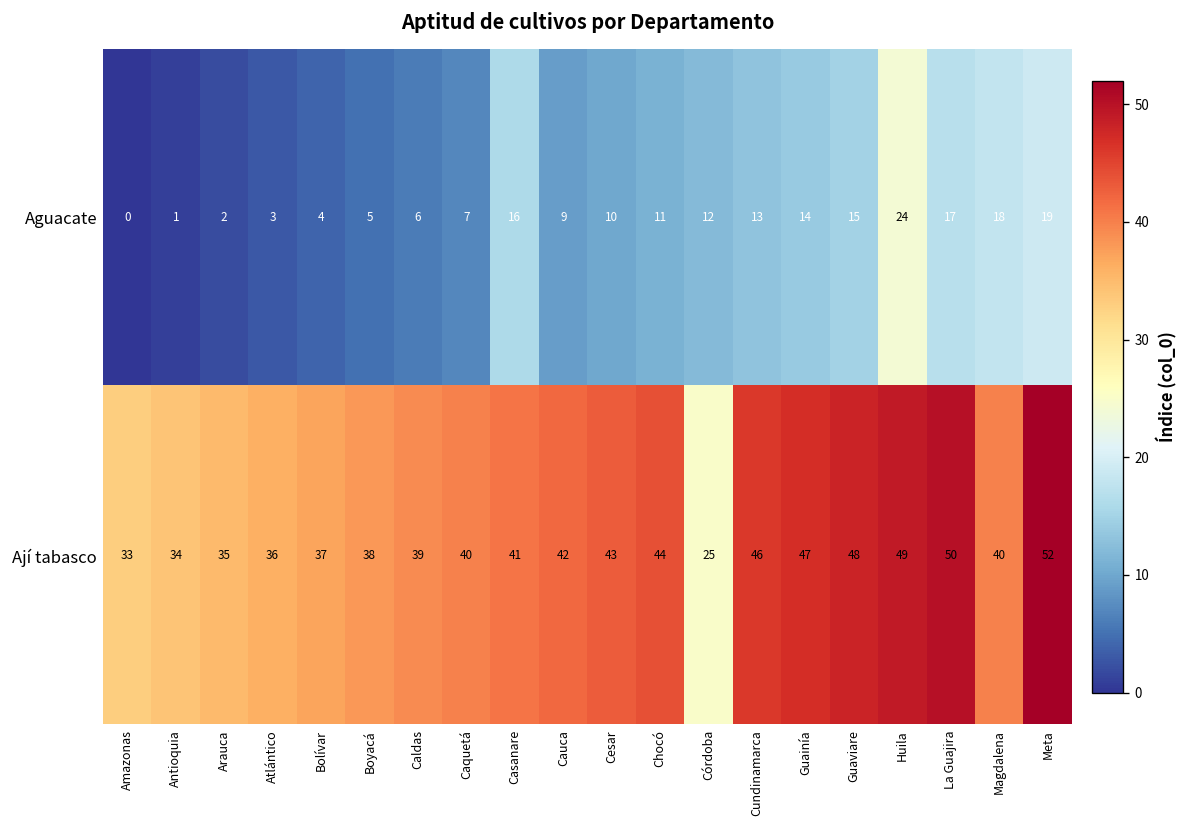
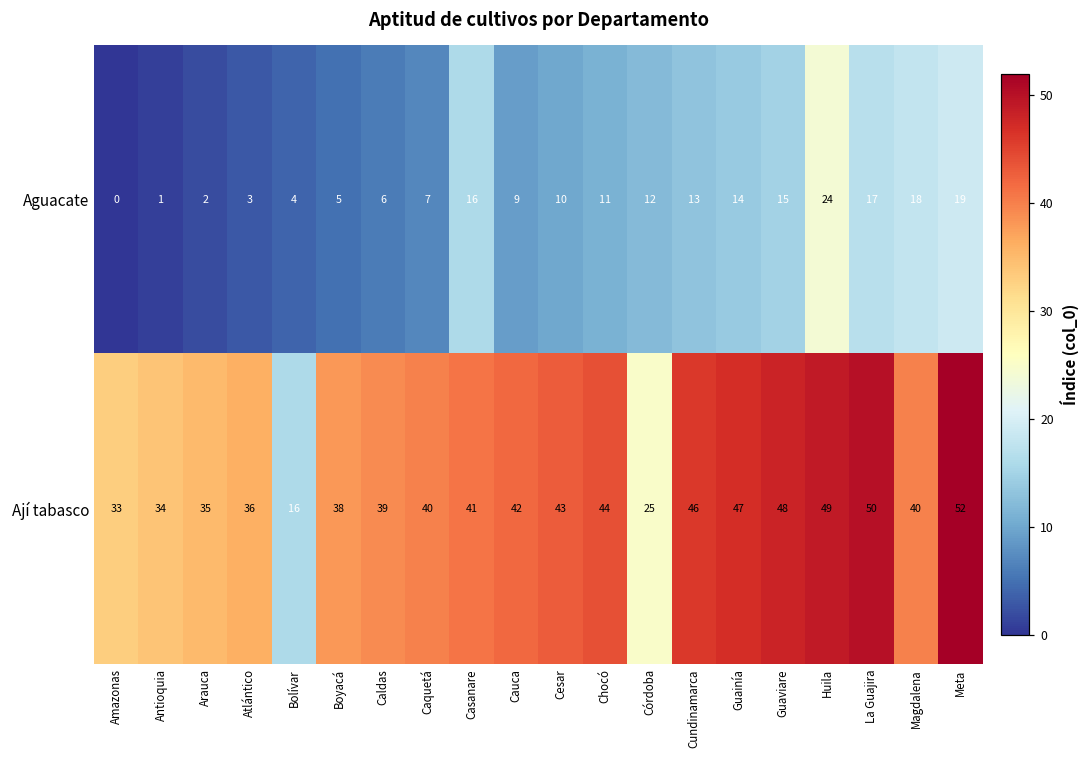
  {
    "Aguacate": {
      "Amazonas": 0,
      "Antioquia": 1,
      "Arauca": 2,
      "Atlántico": 3,
      "Bolívar": 4,
      "Boyacá": 5,
      "Caldas": 6,
      "Caquetá": 7,
      "Casanare": 16,
      "Cauca": 9,
      "Cesar": 10,
      "Chocó": 11,
      "Córdoba": 12,
      "Cundinamarca": 13,
      "Guainía": 14,
      "Guaviare": 15,
      "Huila": 24,
      "La Guajira": 17,
      "Magdalena": 18,
      "Meta": 19
    },
    "Ají tabasco": {
      "Amazonas": 33,
      "Antioquia": 34,
      "Arauca": 35,
      "Atlántico": 36,
-     "Bolívar": 37,
+     "Bolívar": 16,
      "Boyacá": 38,
      "Caldas": 39,
      "Caquetá": 40,
      "Casanare": 41,
      "Cauca": 42,
      "Cesar": 43,
      "Chocó": 44,
      "Córdoba": 25,
      "Cundinamarca": 46,
      "Guainía": 47,
      "Guaviare": 48,
      "Huila": 49,
      "La Guajira": 50,
      "Magdalena": 40,
      "Meta": 52
    }
  }
